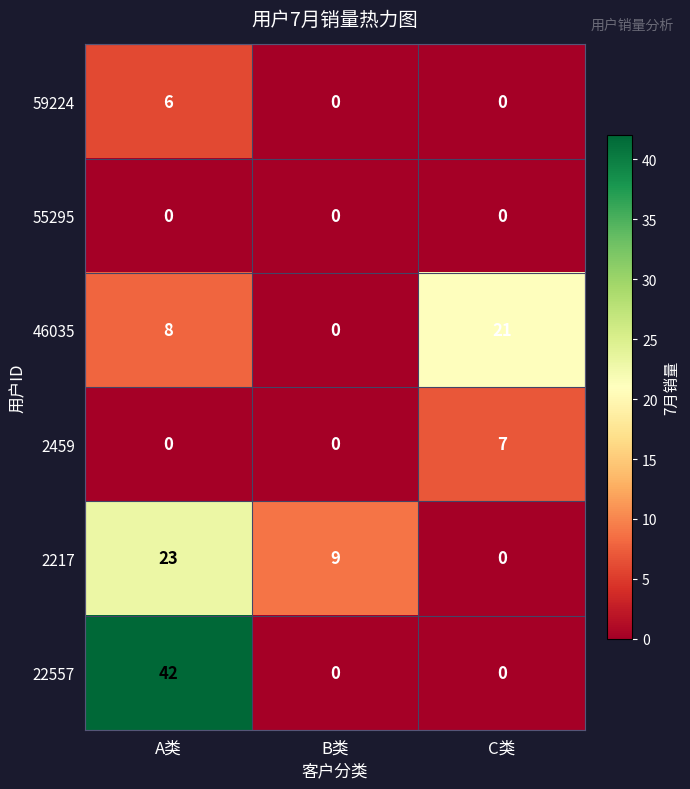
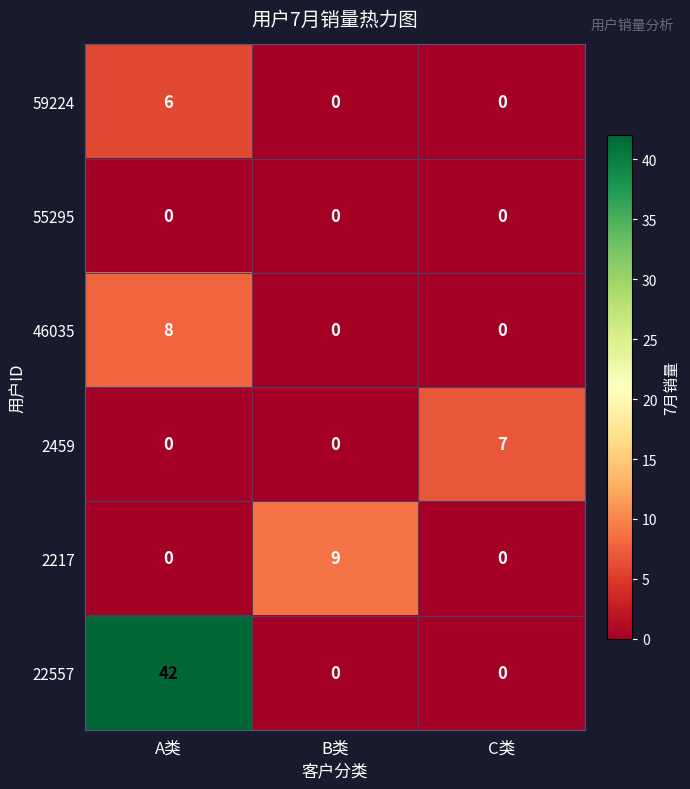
  {
    "59224": {
      "A类": 6,
      "B类": 0,
      "C类": 0
    },
    "55295": {
      "A类": 0,
      "B类": 0,
      "C类": 0
    },
    "46035": {
      "A类": 8,
      "B类": 0,
-     "C类": 21
+     "C类": 0
    },
    "2459": {
      "A类": 0,
      "B类": 0,
      "C类": 7
    },
    "2217": {
-     "A类": 23,
+     "A类": 0,
      "B类": 9,
      "C类": 0
    },
    "22557": {
      "A类": 42,
      "B类": 0,
      "C类": 0
    }
  }
